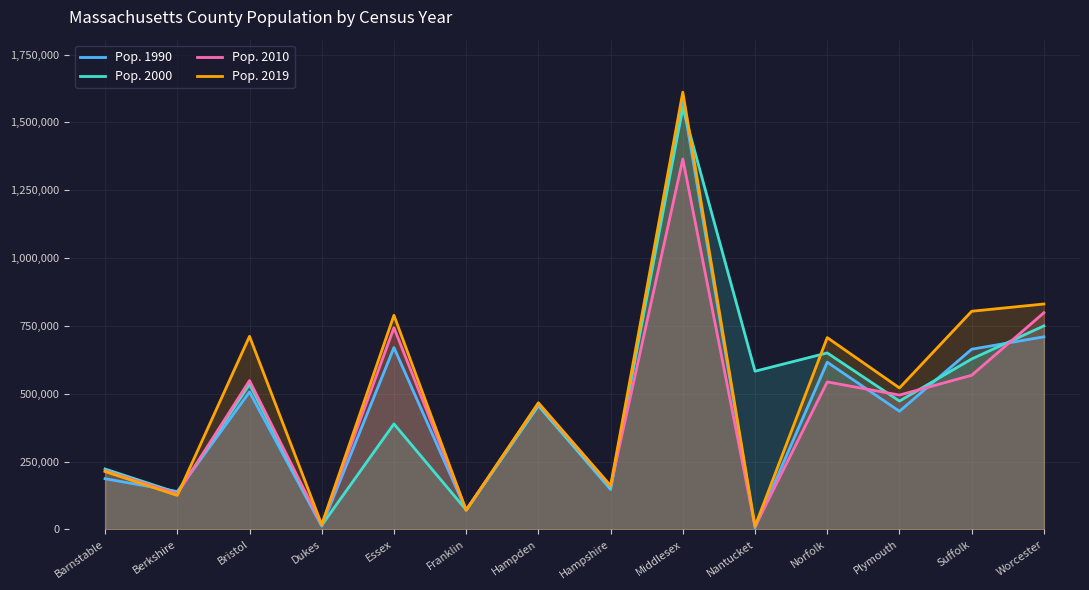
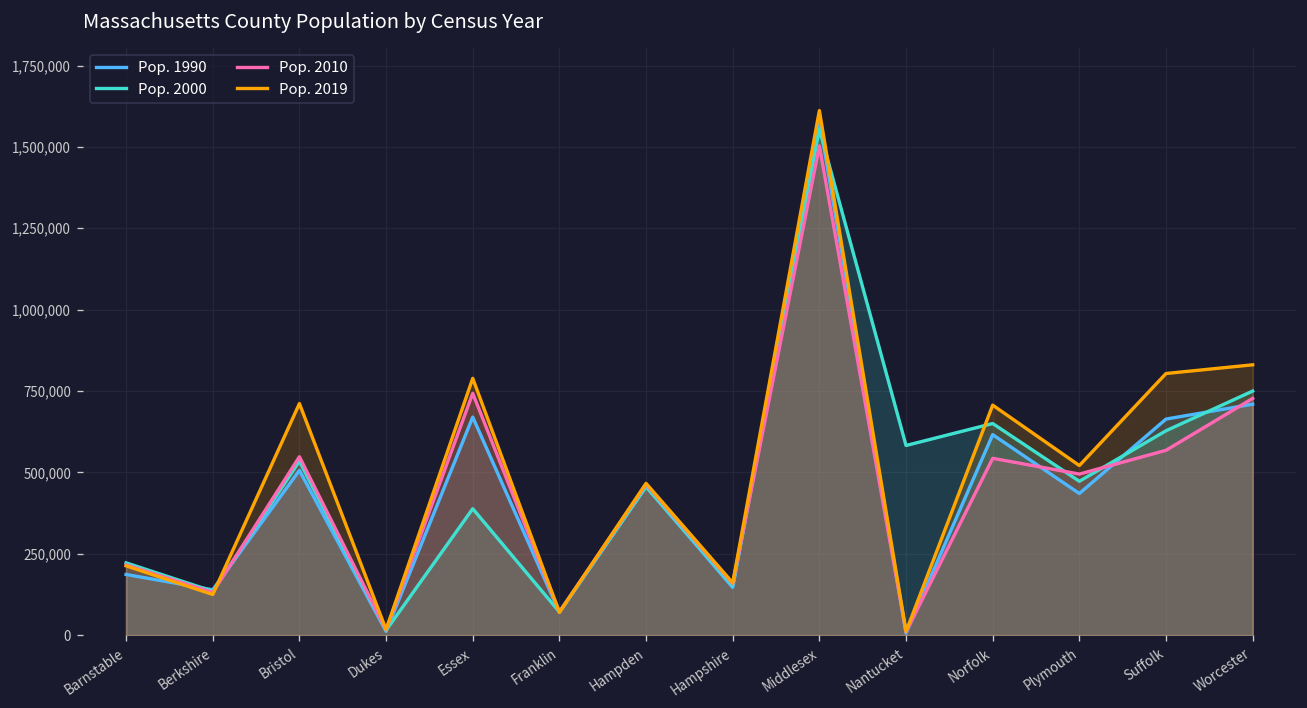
  {
    "Pop. 1990": {
      "Barnstable": "190,000",
      "Bristol": "510,000",
      "Essex": "670,000",
      "Middlesex": "1,580,000",
      "Norfolk": "620,000",
      "Plymouth": "440,000",
      "Suffolk": "660,000",
      "Worcester": "710,000"
    },
    "Pop. 2000": {
      "Bristol": "530,000",
      "Essex": "390,000",
      "Middlesex": "1,550,000",
      "Nantucket": "580,000",
      "Norfolk": "650,000",
      "Plymouth": "470,000",
      "Suffolk": "630,000",
      "Worcester": "750,000"
    },
    "Pop. 2010": {
      "Bristol": "550,000",
      "Essex": "740,000",
-     "Middlesex": "1,370,000",
+     "Middlesex": "1,500,000",
      "Norfolk": "540,000",
      "Plymouth": "490,000",
      "Suffolk": "570,000",
-     "Worcester": "800,000"
+     "Worcester": "730,000"
    },
    "Pop. 2019": {
      "Bristol": "710,000",
      "Essex": "790,000",
      "Middlesex": "1,610,000",
      "Norfolk": "710,000",
      "Plymouth": "520,000",
      "Suffolk": "800,000",
      "Worcester": "830,000"
    }
  }
